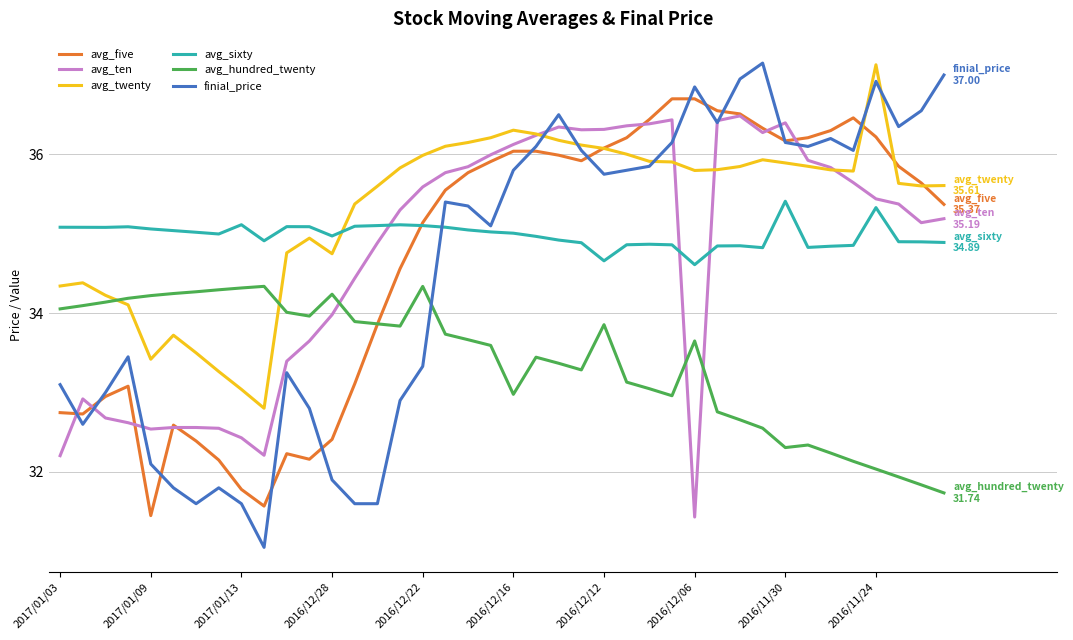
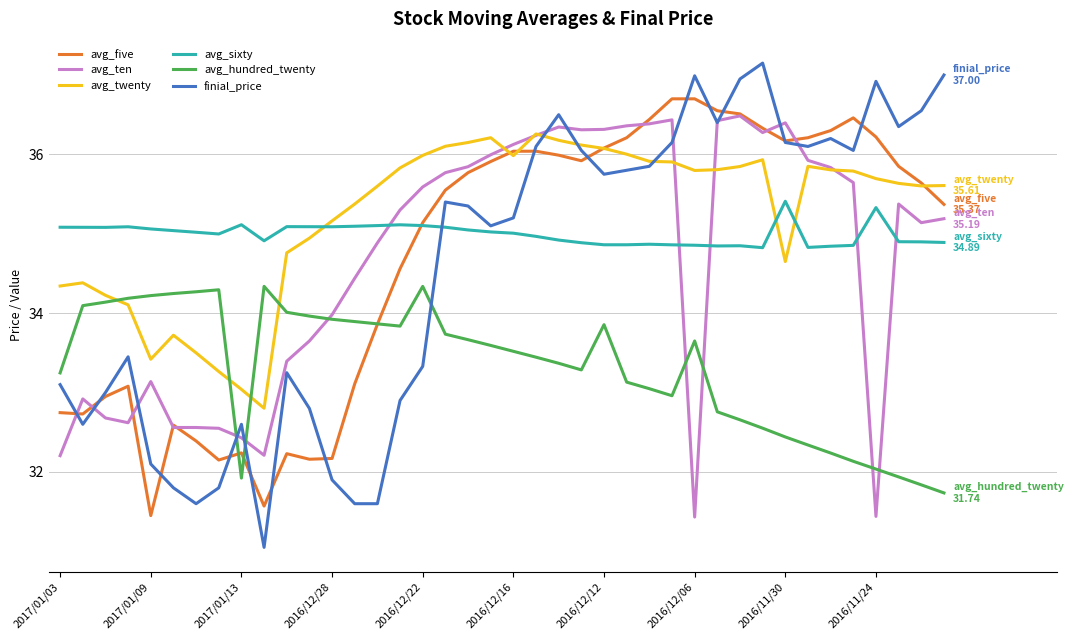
  {
    "avg_five": {
      "2017/01/03": 32.7,
      "2017/01/09": 31.5,
-     "2017/01/13": 31.8,
-     "2016/12/28": 32.4,
+     "2017/01/13": 32.2,
+     "2016/12/28": 32.2,
      "2016/12/22": 35.1,
      "2016/12/16": 36.0,
      "2016/12/06": 36.7,
      "2016/11/24": 36.2
    },
    "avg_ten": {
      "2017/01/03": 32.2,
-     "2017/01/09": 32.5,
+     "2017/01/09": 33.1,
      "2017/01/13": 32.4,
      "2016/12/28": 34.0,
      "2016/12/22": 35.6,
      "2016/12/16": 36.1,
      "2016/12/12": 36.3,
      "2016/12/06": 31.4,
      "2016/11/30": 36.4,
-     "2016/11/24": 35.4
+     "2016/11/24": 31.4
    },
    "avg_twenty": {
      "2017/01/03": 34.3,
      "2017/01/09": 33.4,
      "2017/01/13": 33.0,
-     "2016/12/28": 34.7,
+     "2016/12/28": 35.2,
      "2016/12/22": 36.0,
-     "2016/12/16": 36.3,
+     "2016/12/16": 36.0,
      "2016/12/06": 35.8,
-     "2016/11/30": 35.9,
-     "2016/11/24": 37.1
+     "2016/11/30": 34.7,
+     "2016/11/24": 35.7
    },
    "avg_sixty": {
      "2017/01/03": 35.1,
      "2017/01/09": 35.1,
      "2017/01/13": 35.1,
-     "2016/12/28": 35.0,
+     "2016/12/28": 35.1,
      "2016/12/22": 35.1,
      "2016/12/16": 35.0,
-     "2016/12/12": 34.7,
-     "2016/12/06": 34.6,
+     "2016/12/12": 34.9,
+     "2016/12/06": 34.9,
      "2016/11/30": 35.4,
      "2016/11/24": 35.3
    },
    "avg_hundred_twenty": {
-     "2017/01/03": 34.1,
+     "2017/01/03": 33.2,
      "2017/01/09": 34.2,
-     "2017/01/13": 34.3,
-     "2016/12/28": 34.2,
+     "2017/01/13": 31.9,
+     "2016/12/28": 33.9,
      "2016/12/22": 34.3,
-     "2016/12/16": 33.0,
+     "2016/12/16": 33.5,
      "2016/12/12": 33.9,
      "2016/12/06": 33.6,
-     "2016/11/30": 32.3,
+     "2016/11/30": 32.4,
      "2016/11/24": 32.0
    },
    "finial_price": {
      "2017/01/03": 33.1,
      "2017/01/09": 32.1,
-     "2017/01/13": 31.6,
+     "2017/01/13": 32.6,
      "2016/12/28": 31.9,
      "2016/12/22": 33.3,
-     "2016/12/16": 35.8,
+     "2016/12/16": 35.2,
      "2016/12/12": 35.8,
-     "2016/12/06": 36.9,
+     "2016/12/06": 37.0,
      "2016/11/24": 36.9
    }
  }
